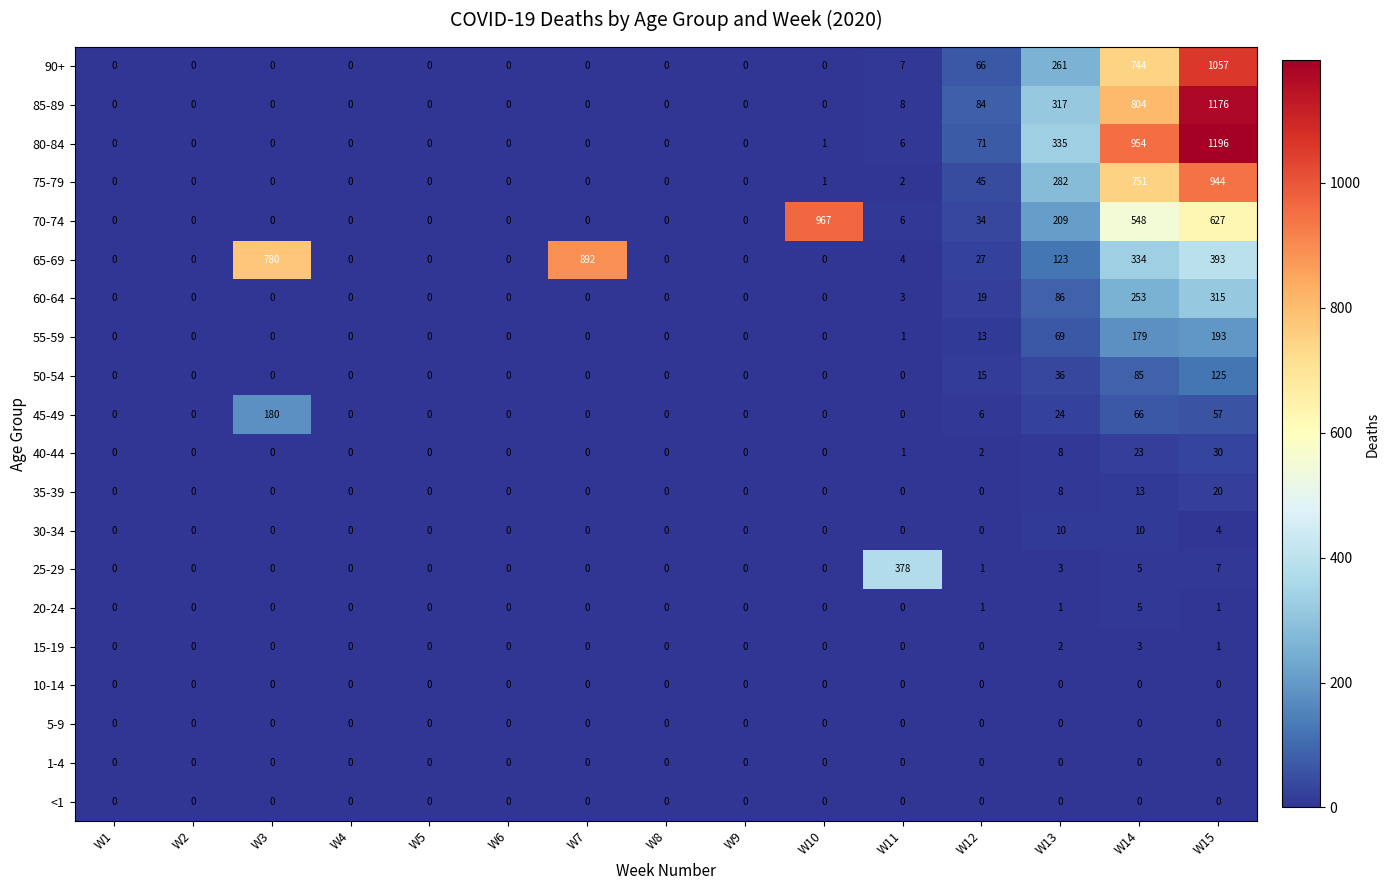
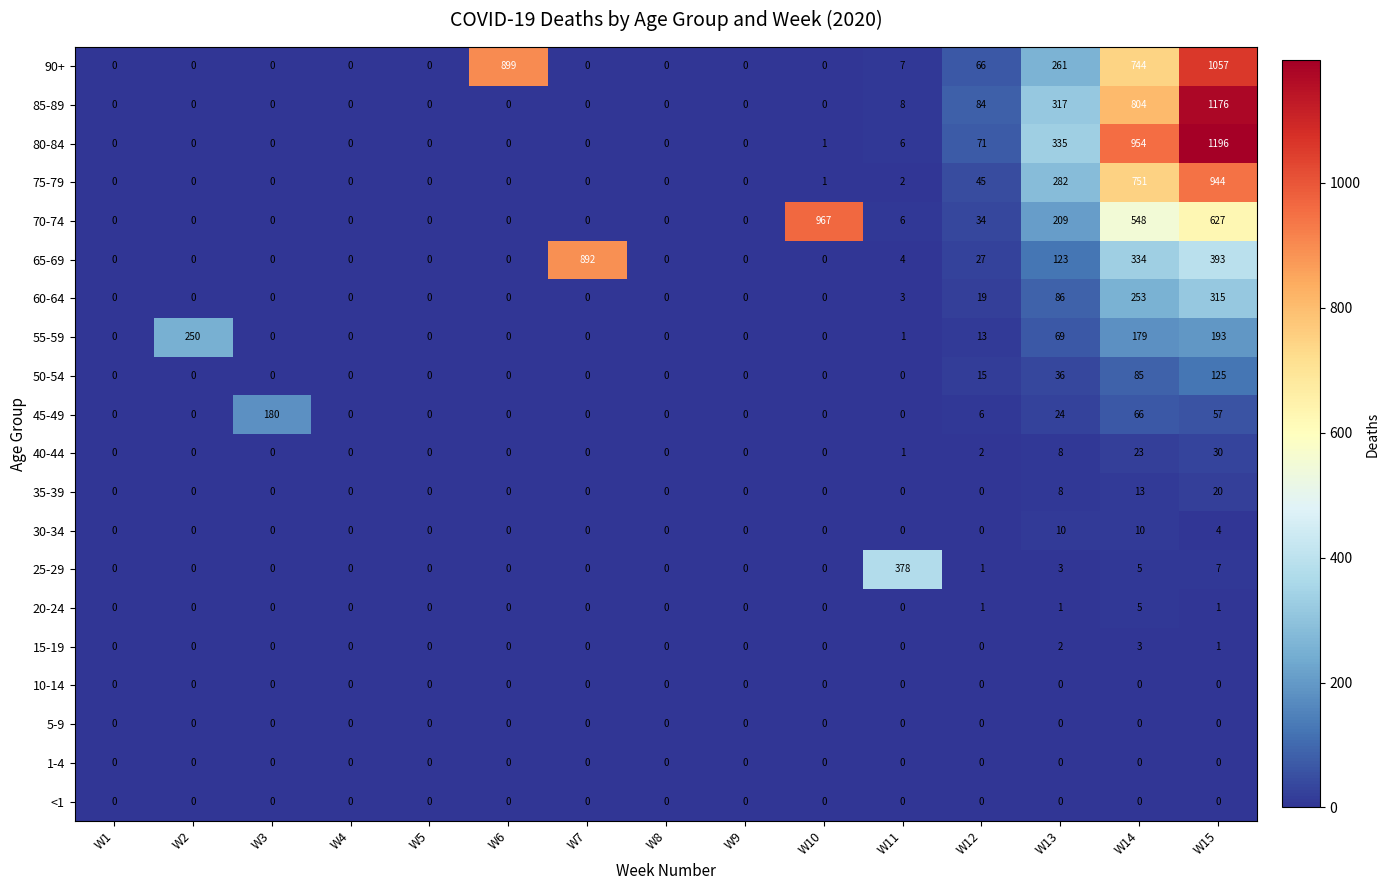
  {
    "90+": {
      "W1": 0,
      "W2": 0,
      "W3": 0,
      "W4": 0,
      "W5": 0,
-     "W6": 0,
+     "W6": 899,
      "W7": 0,
      "W8": 0,
      "W9": 0,
      "W10": 0,
      "W11": 7,
      "W12": 66,
      "W13": 261,
      "W14": 744,
      "W15": 1057
    },
    "65-69": {
      "W1": 0,
      "W2": 0,
-     "W3": 780,
+     "W3": 0,
      "W4": 0,
      "W5": 0,
      "W6": 0,
      "W7": 892,
      "W8": 0,
      "W9": 0,
      "W10": 0,
      "W11": 4,
      "W12": 27,
      "W13": 123,
      "W14": 334,
      "W15": 393
    },
    "55-59": {
      "W1": 0,
-     "W2": 0,
+     "W2": 250,
      "W3": 0,
      "W4": 0,
      "W5": 0,
      "W6": 0,
      "W7": 0,
      "W8": 0,
      "W9": 0,
      "W10": 0,
      "W11": 1,
      "W12": 13,
      "W13": 69,
      "W14": 179,
      "W15": 193
    }
  }
